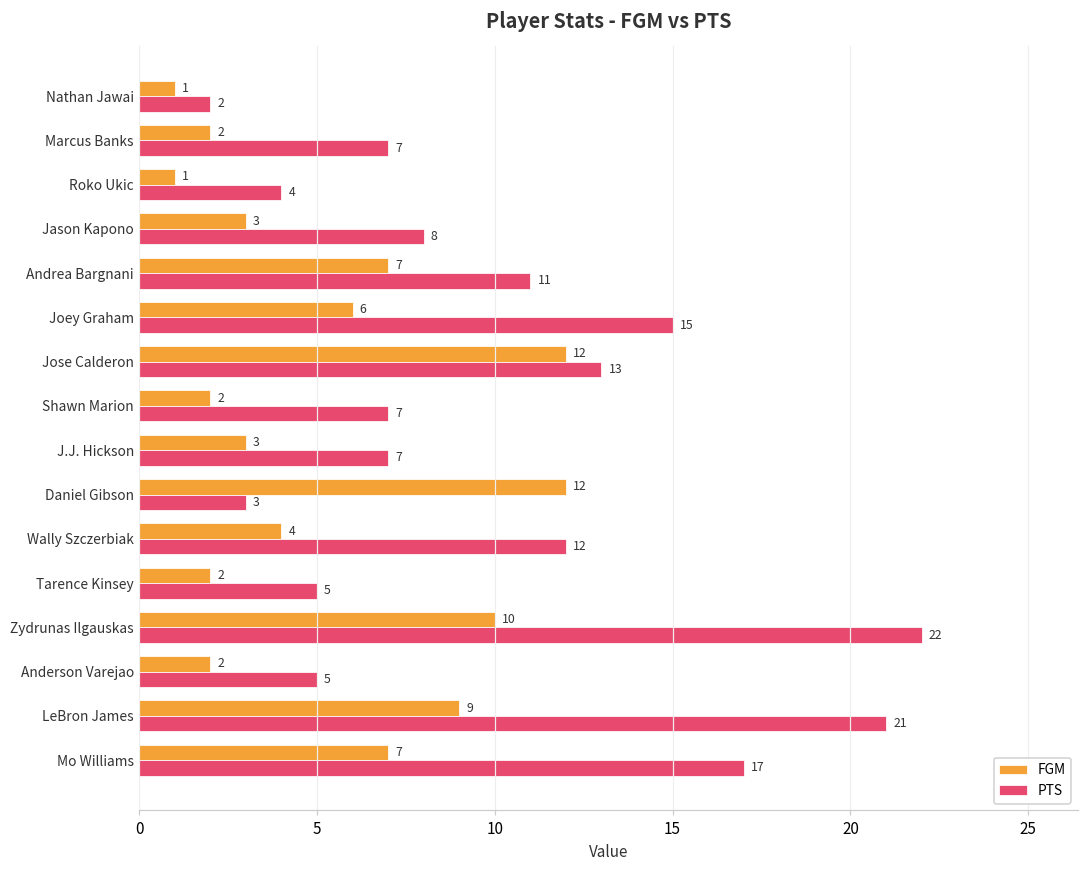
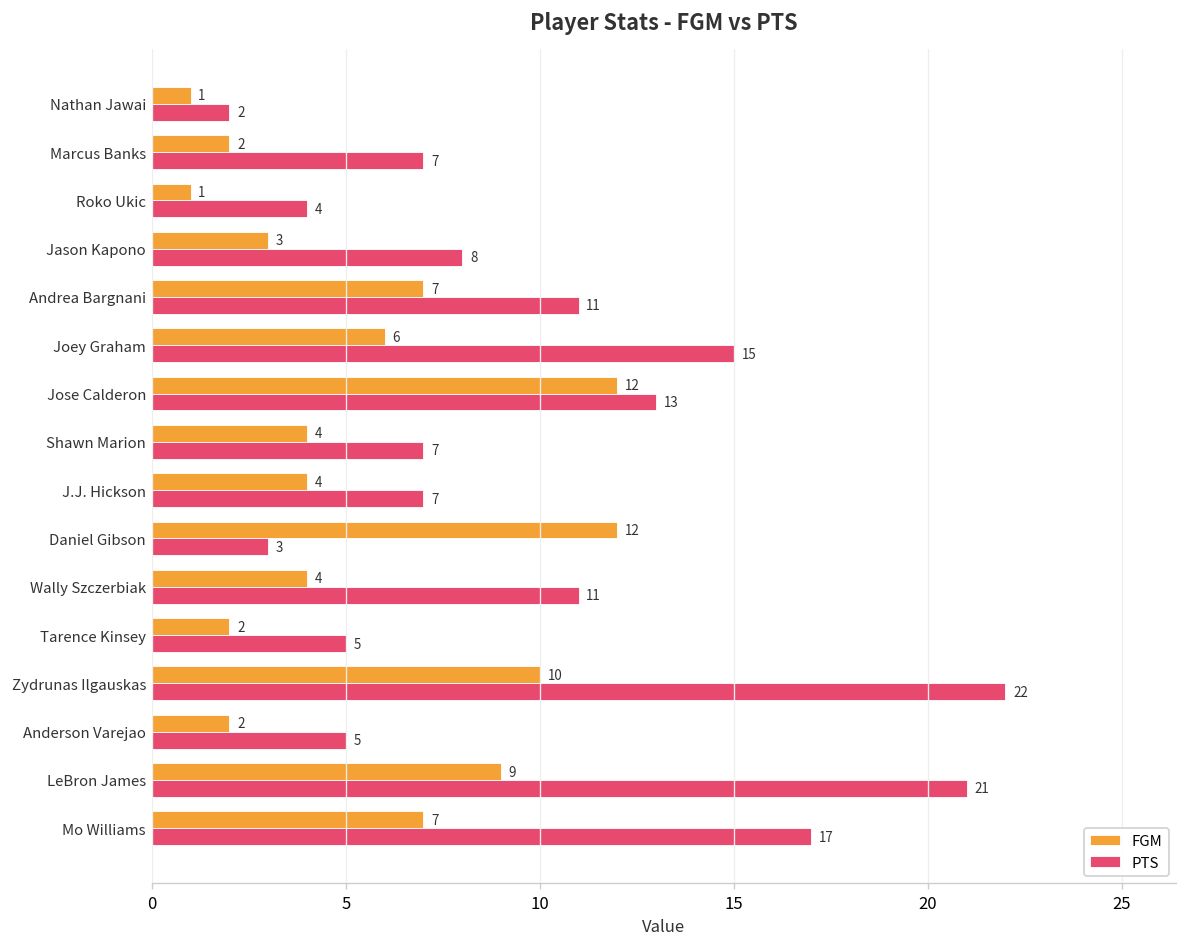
  {
    "FGM": {
      "Nathan Jawai": 1,
      "Marcus Banks": 2,
      "Roko Ukic": 1,
      "Jason Kapono": 3,
      "Andrea Bargnani": 7,
      "Joey Graham": 6,
      "Jose Calderon": 12,
-     "Shawn Marion": 2,
-     "J.J. Hickson": 3,
+     "Shawn Marion": 4,
+     "J.J. Hickson": 4,
      "Daniel Gibson": 12,
      "Wally Szczerbiak": 4,
      "Tarence Kinsey": 2,
      "Zydrunas Ilgauskas": 10,
      "Anderson Varejao": 2,
      "LeBron James": 9,
      "Mo Williams": 7
    },
    "PTS": {
      "Nathan Jawai": 2,
      "Marcus Banks": 7,
      "Roko Ukic": 4,
      "Jason Kapono": 8,
      "Andrea Bargnani": 11,
      "Joey Graham": 15,
      "Jose Calderon": 13,
      "Shawn Marion": 7,
      "J.J. Hickson": 7,
      "Daniel Gibson": 3,
-     "Wally Szczerbiak": 12,
+     "Wally Szczerbiak": 11,
      "Tarence Kinsey": 5,
      "Zydrunas Ilgauskas": 22,
      "Anderson Varejao": 5,
      "LeBron James": 21,
      "Mo Williams": 17
    }
  }
